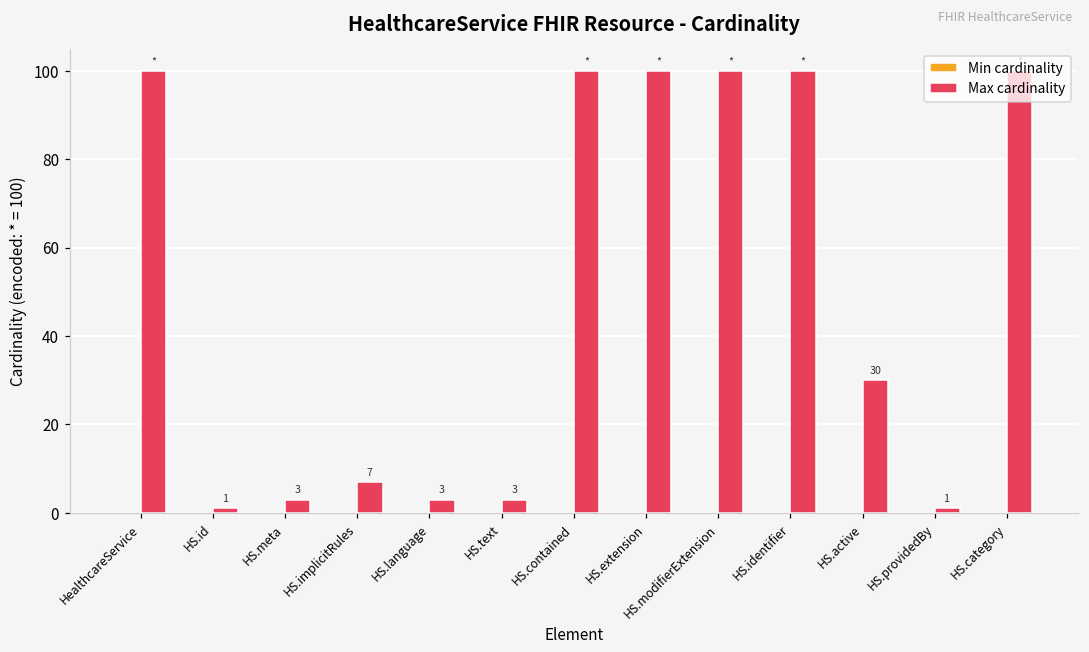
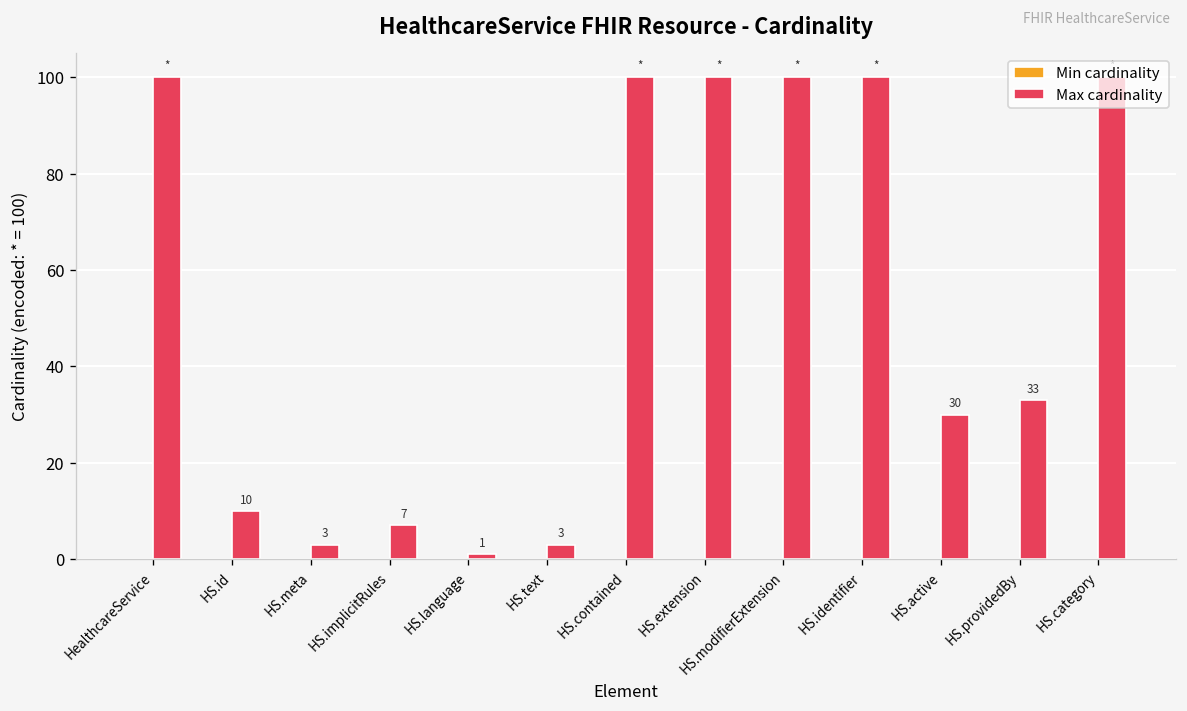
  {
    "Min cardinality": {
      "HealthcareService": 0,
      "HS.id": 0,
      "HS.meta": 0,
      "HS.implicitRules": 0,
      "HS.language": 0,
      "HS.text": 0,
      "HS.contained": 0,
      "HS.extension": 0,
      "HS.modifierExtension": 0,
      "HS.identifier": 0,
      "HS.active": 0,
      "HS.providedBy": 0,
      "HS.category": 0
    },
    "Max cardinality": {
-     "HS.id": 1,
+     "HS.id": 10,
      "HS.meta": 3,
      "HS.implicitRules": 7,
-     "HS.language": 3,
+     "HS.language": 1,
      "HS.text": 3,
      "HS.active": 30,
-     "HS.providedBy": 1
+     "HS.providedBy": 33
    }
  }
